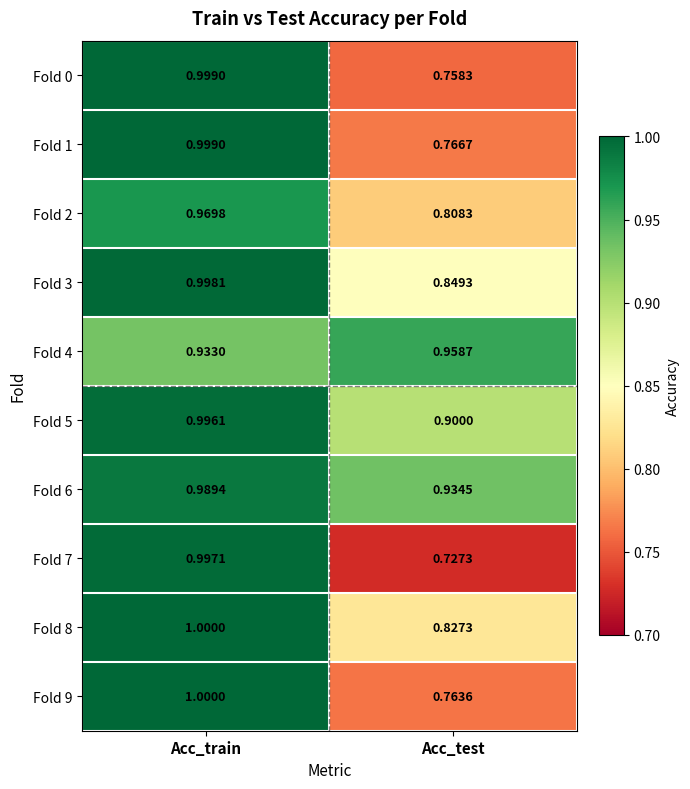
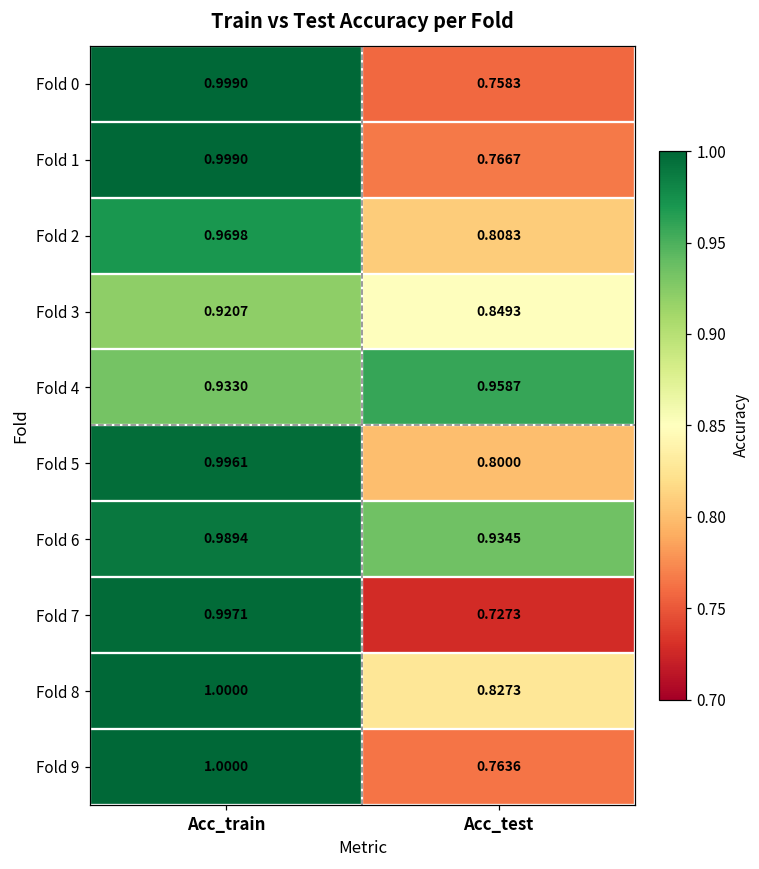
  {
    "Fold 0": {
      "Acc_train": 0.9990,
      "Acc_test": 0.7583
    },
    "Fold 1": {
      "Acc_train": 0.9990,
      "Acc_test": 0.7667
    },
    "Fold 2": {
      "Acc_train": 0.9698,
      "Acc_test": 0.8083
    },
    "Fold 3": {
-     "Acc_train": 0.9981,
+     "Acc_train": 0.9207,
      "Acc_test": 0.8493
    },
    "Fold 4": {
      "Acc_train": 0.9330,
      "Acc_test": 0.9587
    },
    "Fold 5": {
      "Acc_train": 0.9961,
-     "Acc_test": 0.9000
+     "Acc_test": 0.8000
    },
    "Fold 6": {
      "Acc_train": 0.9894,
      "Acc_test": 0.9345
    },
    "Fold 7": {
      "Acc_train": 0.9971,
      "Acc_test": 0.7273
    },
    "Fold 8": {
      "Acc_train": 1.0000,
      "Acc_test": 0.8273
    },
    "Fold 9": {
      "Acc_train": 1.0000,
      "Acc_test": 0.7636
    }
  }
